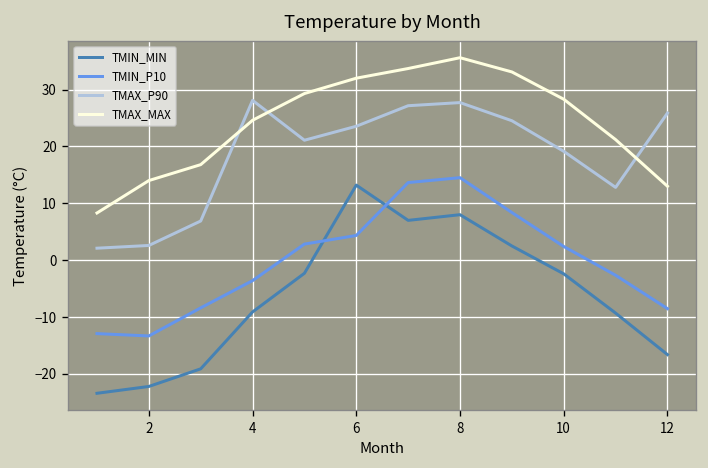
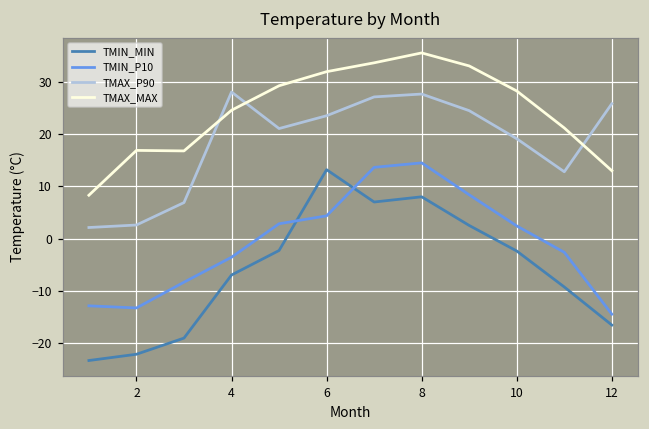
  {
    "TMIN_MIN": {
      "2": -22,
-     "4": -9,
+     "4": -7,
      "6": 13,
      "8": 8,
      "10": -2,
      "12": -17
    },
    "TMIN_P10": {
      "2": -13,
      "4": -4,
      "6": 4,
      "8": 15,
      "10": 2,
-     "12": -9
+     "12": -15
    },
    "TMAX_P90": {
      "2": 3,
      "4": 28,
      "6": 24,
      "8": 28,
      "10": 19,
      "12": 26
    },
    "TMAX_MAX": {
-     "2": 14,
+     "2": 17,
      "4": 25,
      "6": 32,
      "8": 36,
      "10": 28,
      "12": 13
    }
  }
